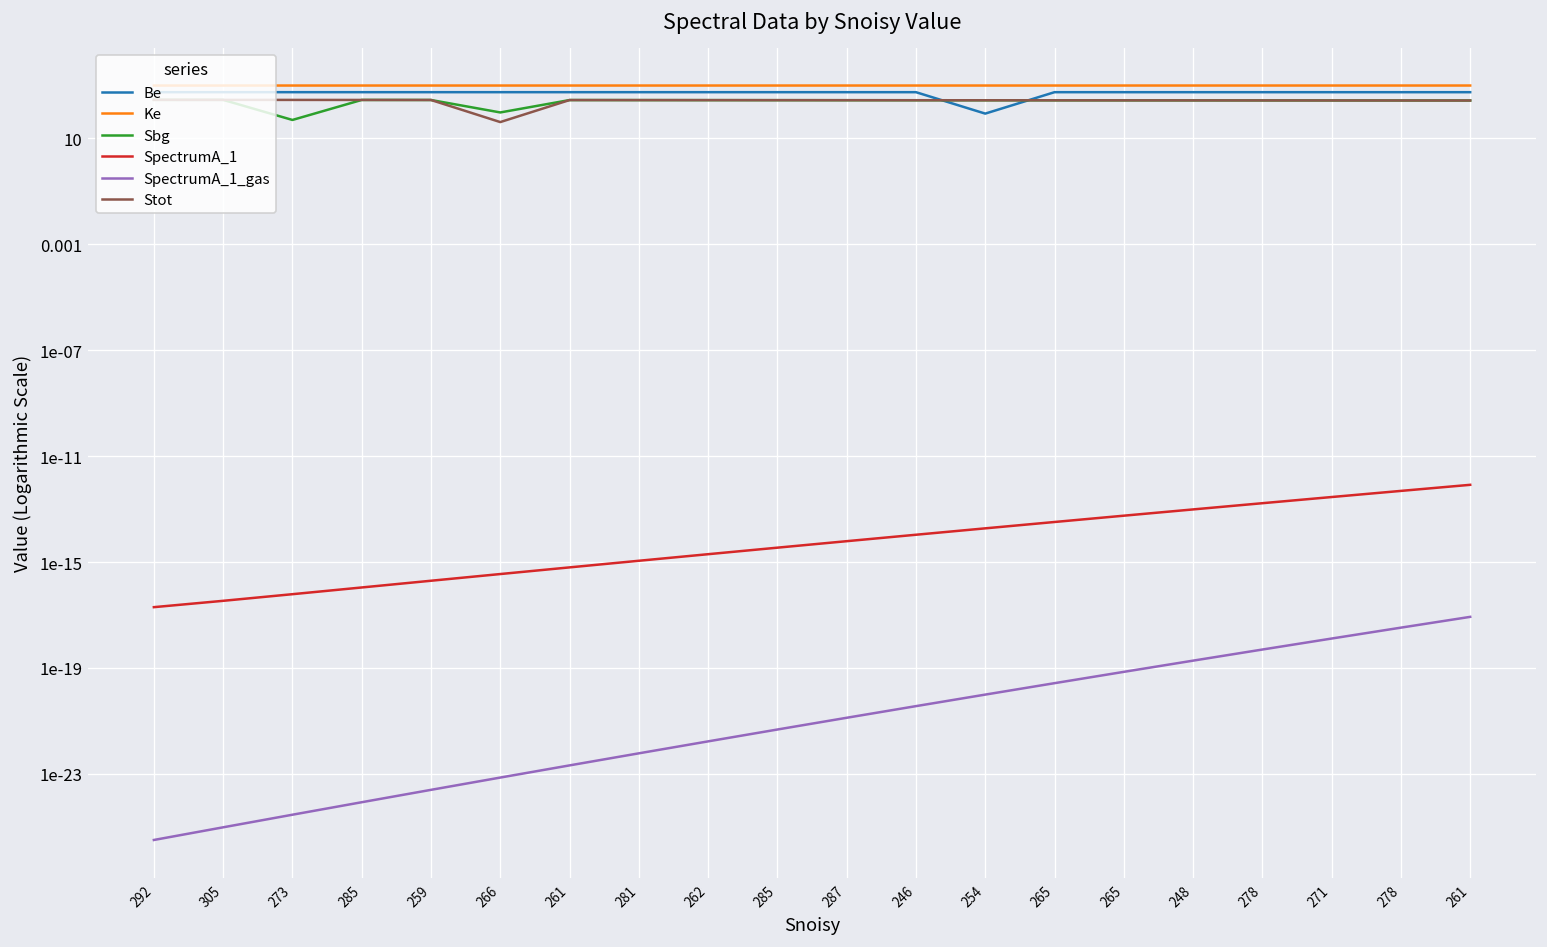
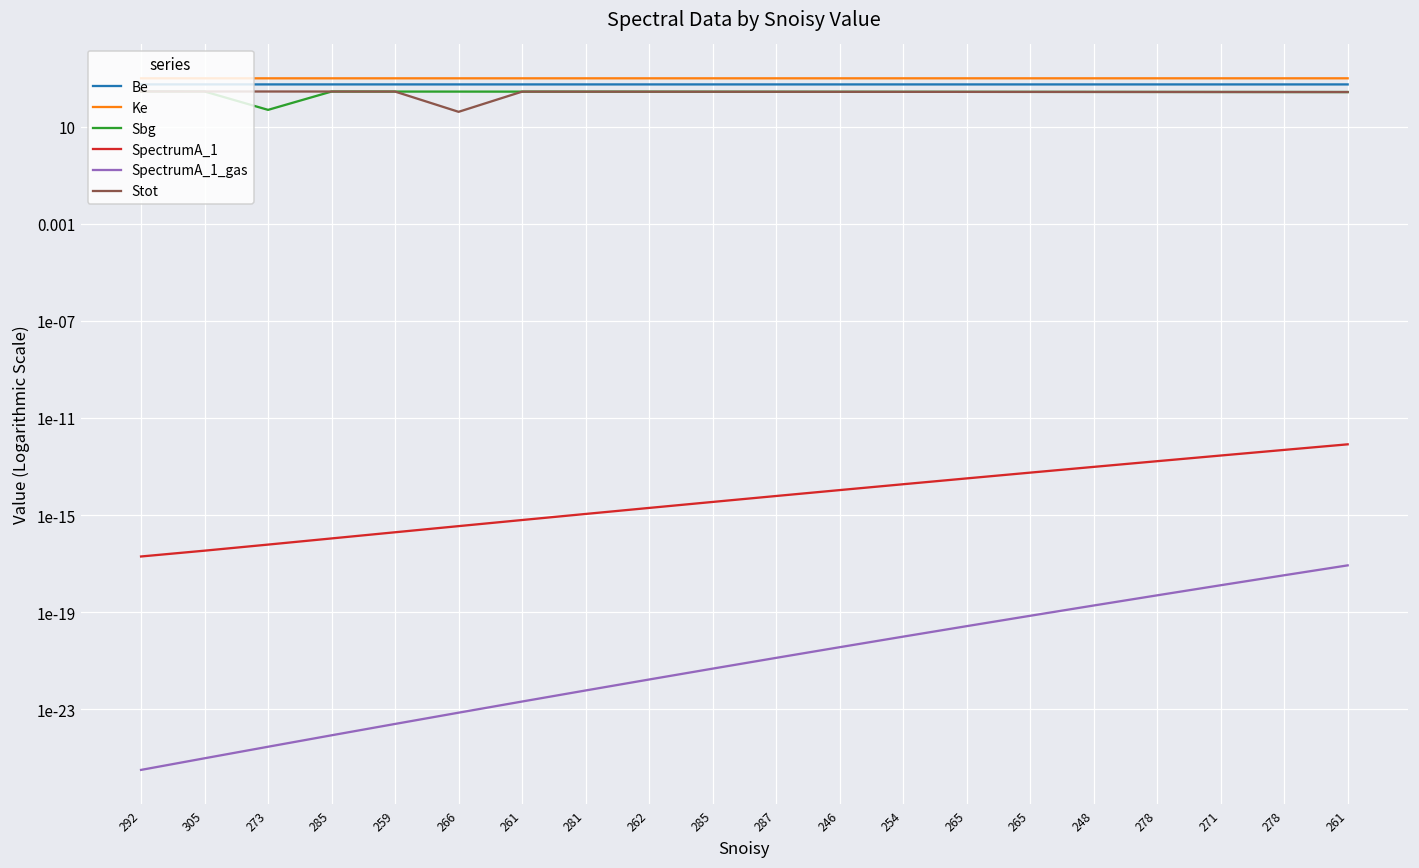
  {
    "Be": {
      "273": 500,
      "259": 500,
      "266": 500,
      "281": 500,
      "262": 500,
      "287": 500,
      "246": 500,
-     "254": 80,
+     "254": 500,
      "248": 500,
      "271": 500
    },
    "Ke": {
      "273": 1000,
      "259": 1000,
      "266": 1000,
      "281": 1000,
      "262": 1000,
      "287": 1000,
      "246": 1000,
      "254": 1000,
      "248": 1000,
      "271": 1000
    },
    "Sbg": {
      "273": 50,
-     "266": 90
+     "266": 300
    },
    "SpectrumA_1": {
      "292": 0.000000000000,
      "305": 0.000000000000,
      "273": 0.000000000000,
      "259": 0.000000000000,
      "266": 0.000000000000,
      "281": 0.000000000000,
      "262": 0.000000000000,
      "287": 0.000000000000,
      "246": 0.000000000000,
      "254": 0.000000000000,
      "248": 0.000000000000,
      "271": 0.000000000000
    },
    "SpectrumA_1_gas": {
      "292": 0.000000000000,
      "305": 0.000000000000,
      "273": 0.000000000000,
      "259": 0.000000000000,
      "266": 0.000000000000,
      "281": 0.000000000000,
      "262": 0.000000000000,
      "287": 0.000000000000,
      "246": 0.000000000000,
      "254": 0.000000000000,
      "248": 0.000000000000,
      "271": 0.000000000000
    },
    "Stot": {
      "273": 300,
      "266": 40
    }
  }
